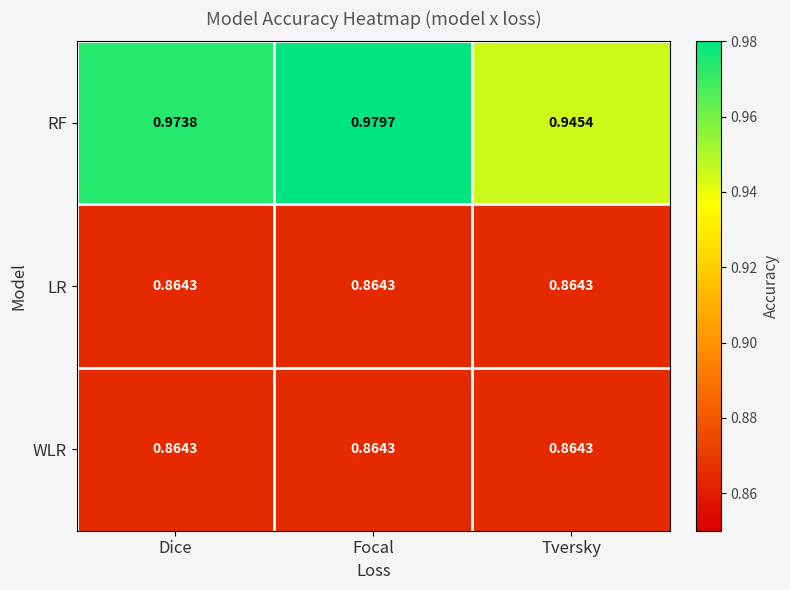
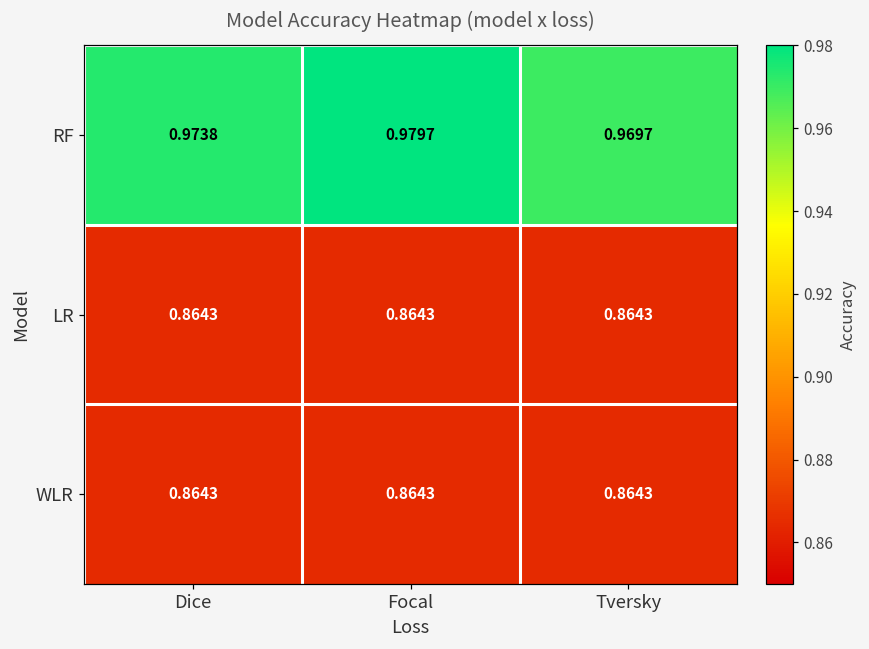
  {
    "RF": {
      "Dice": 0.9738,
      "Focal": 0.9797,
-     "Tversky": 0.9454
+     "Tversky": 0.9697
    },
    "LR": {
      "Dice": 0.8643,
      "Focal": 0.8643,
      "Tversky": 0.8643
    },
    "WLR": {
      "Dice": 0.8643,
      "Focal": 0.8643,
      "Tversky": 0.8643
    }
  }
